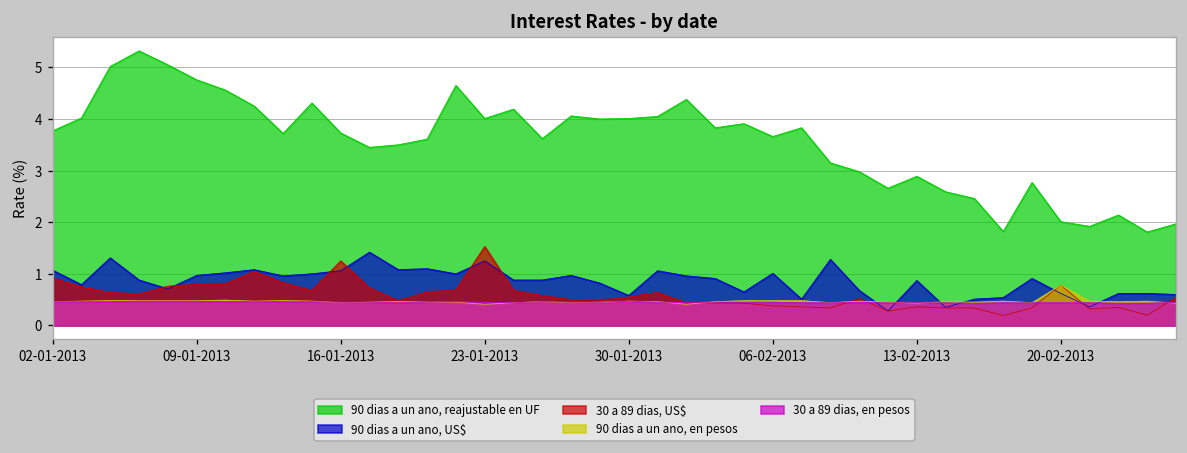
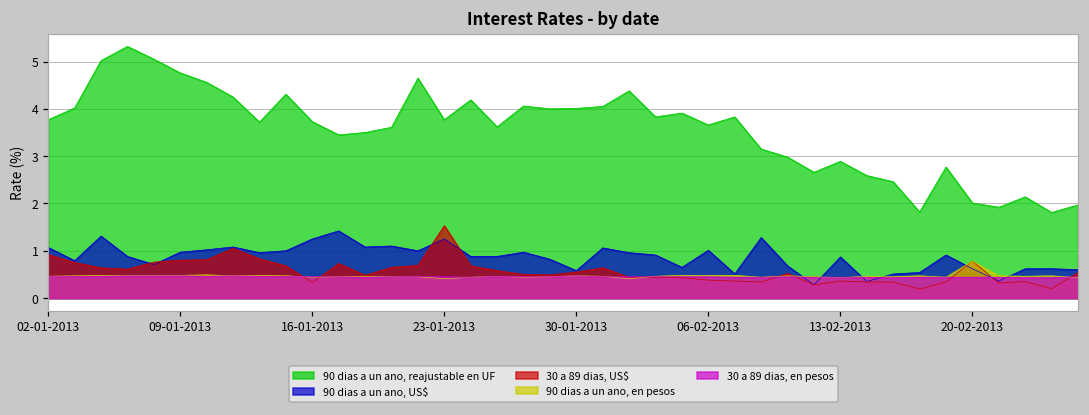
  {
    "90 dias a un ano, reajustable en UF": {
      "02-01-2013": 3.8,
      "09-01-2013": 4.8,
      "16-01-2013": 3.7,
-     "23-01-2013": 4.0,
+     "23-01-2013": 3.8,
      "30-01-2013": 4.0,
      "06-02-2013": 3.7,
      "13-02-2013": 2.9,
      "20-02-2013": 2.0
    },
    "90 dias a un ano, US$": {
      "02-01-2013": 1.1,
      "09-01-2013": 1.0,
-     "16-01-2013": 1.1,
+     "16-01-2013": 1.3,
      "23-01-2013": 1.3,
      "06-02-2013": 1.0,
      "13-02-2013": 0.9,
      "20-02-2013": 0.6
    },
    "30 a 89 dias, US$": {
      "02-01-2013": 0.9,
      "09-01-2013": 0.8,
-     "16-01-2013": 1.3,
+     "16-01-2013": 0.3,
      "23-01-2013": 1.5,
      "06-02-2013": 0.4,
      "13-02-2013": 0.4
    },
    "30 a 89 dias, en pesos": {
      "20-02-2013": 0.4
    }
  }
